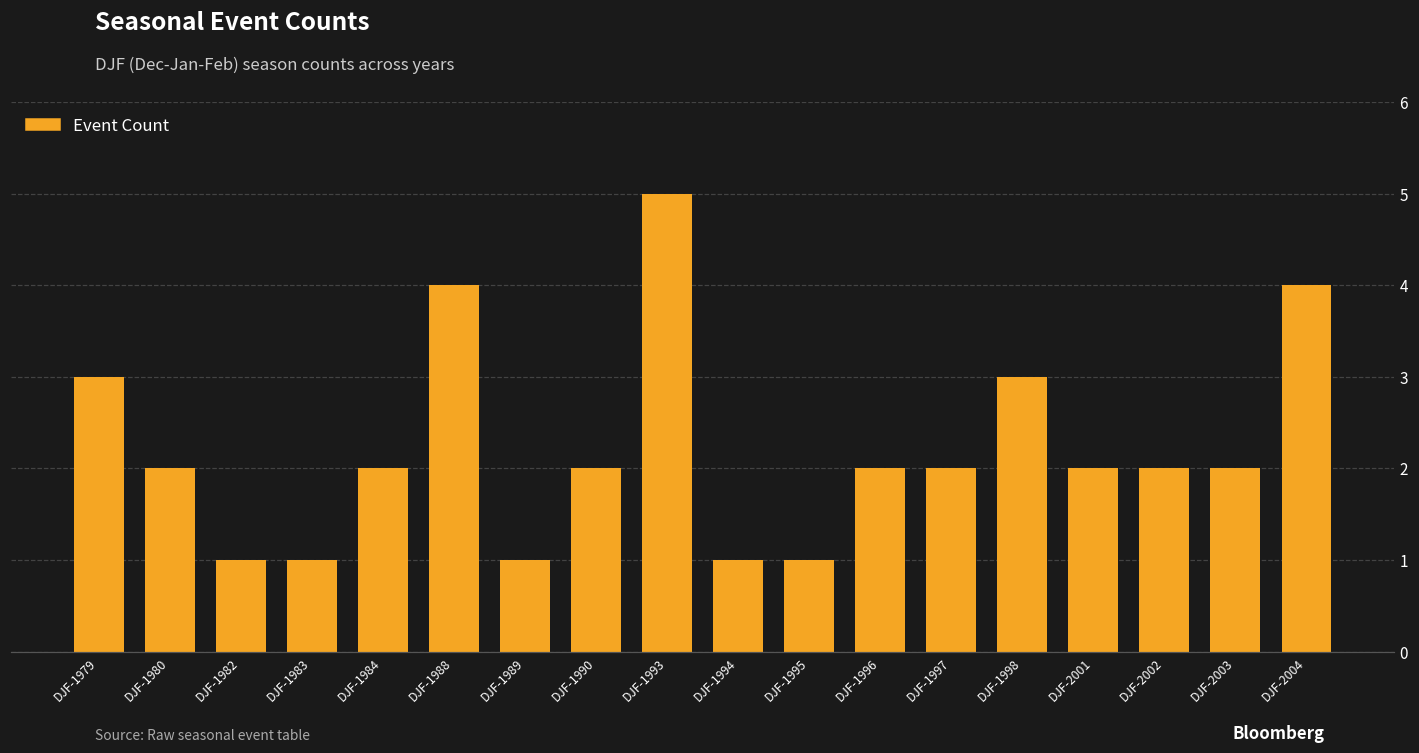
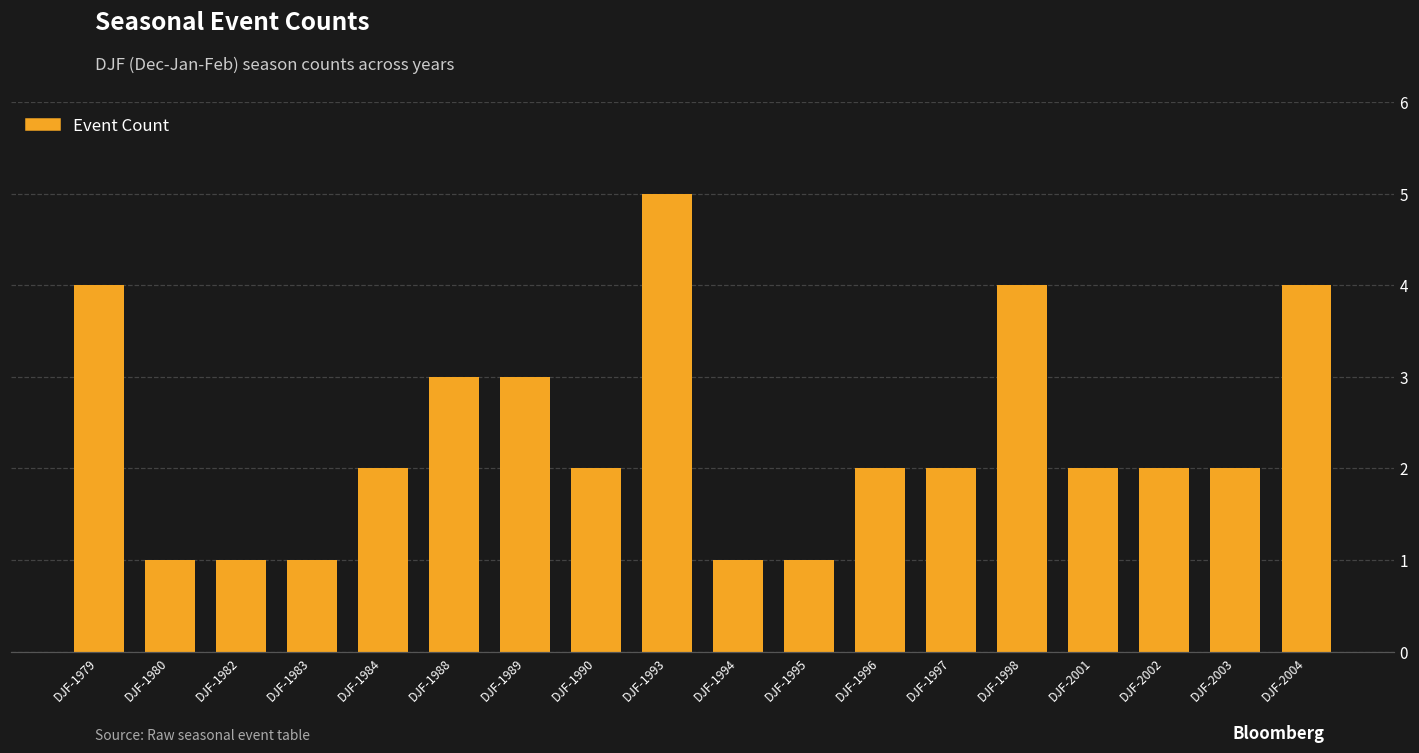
  {
-   "DJF-1979": 3,
-   "DJF-1980": 2,
+   "DJF-1979": 4,
+   "DJF-1980": 1,
    "DJF-1982": 1,
    "DJF-1983": 1,
    "DJF-1984": 2,
-   "DJF-1988": 4,
-   "DJF-1989": 1,
+   "DJF-1988": 3,
+   "DJF-1989": 3,
    "DJF-1990": 2,
    "DJF-1993": 5,
    "DJF-1994": 1,
    "DJF-1995": 1,
    "DJF-1996": 2,
    "DJF-1997": 2,
-   "DJF-1998": 3,
+   "DJF-1998": 4,
    "DJF-2001": 2,
    "DJF-2002": 2,
    "DJF-2003": 2,
    "DJF-2004": 4
  }
